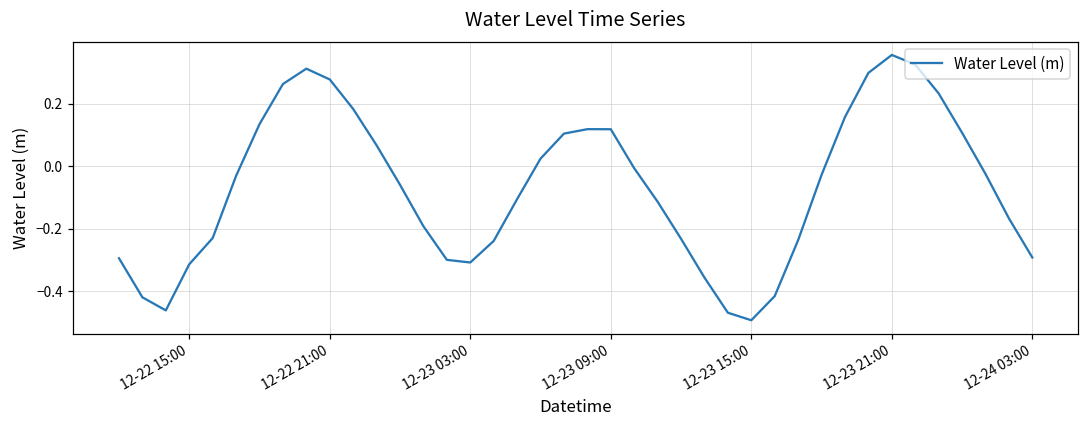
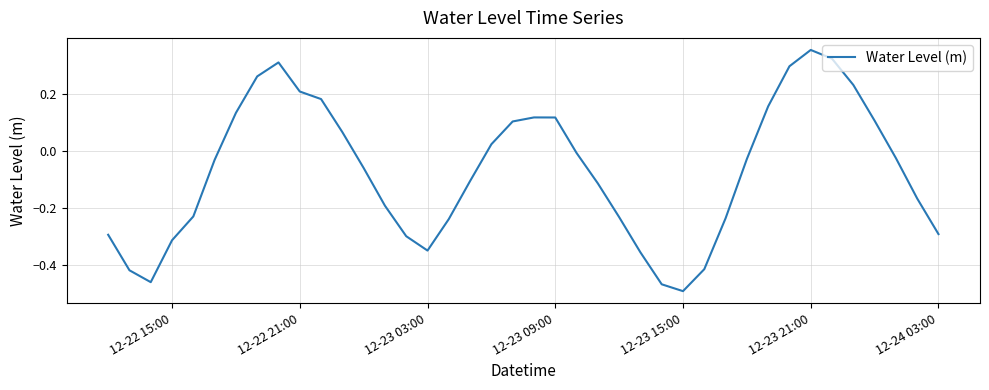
  {
    "12-22 15:00": -0.31,
-   "12-22 21:00": 0.28,
-   "12-23 03:00": -0.31,
+   "12-22 21:00": 0.21,
+   "12-23 03:00": -0.35,
    "12-23 09:00": 0.12,
    "12-23 15:00": -0.49,
    "12-23 21:00": 0.36,
    "12-24 03:00": -0.29
  }
